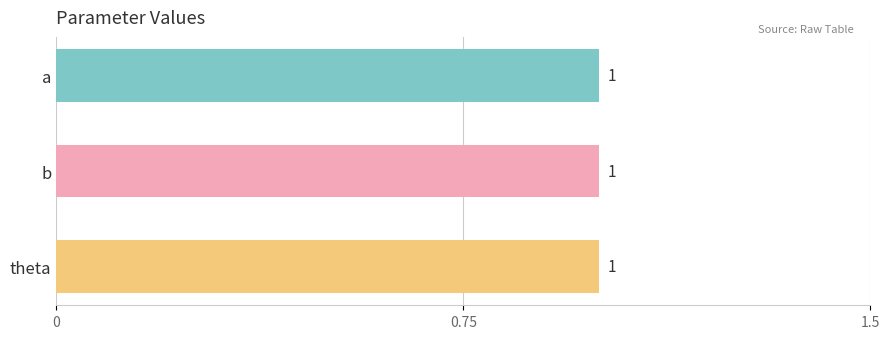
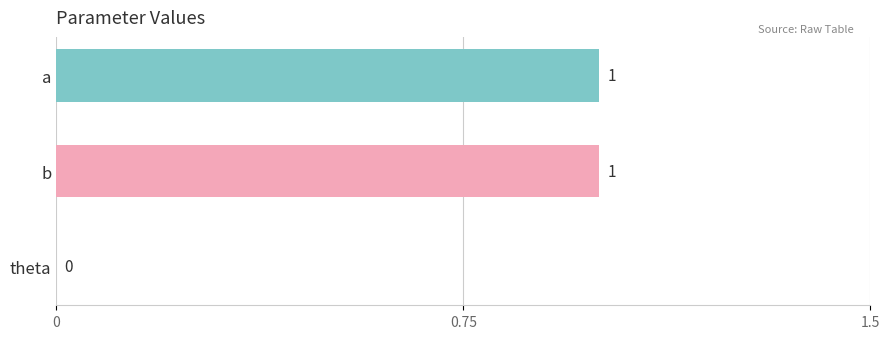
  {
    "a": 1,
    "b": 1,
-   "theta": 1
+   "theta": 0
  }
